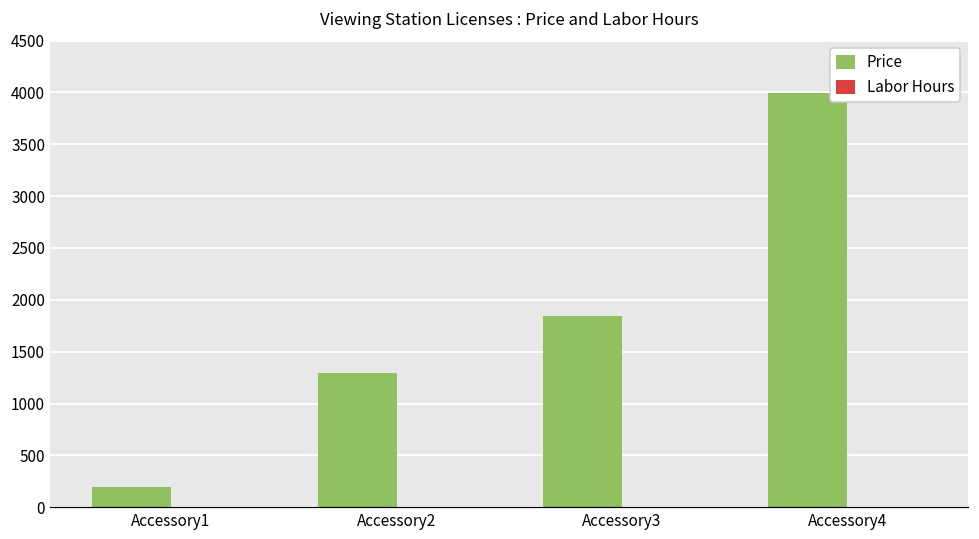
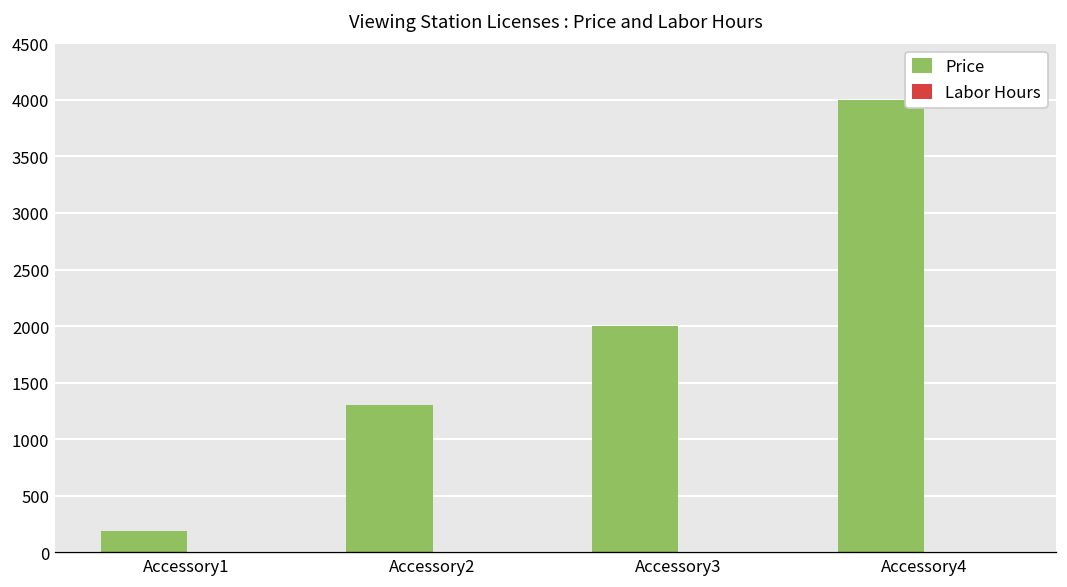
  {
    "Price": {
      "Accessory1": 200,
      "Accessory2": 1300,
-     "Accessory3": 1800,
+     "Accessory3": 2000,
      "Accessory4": 4000
    },
    "Labor Hours": {
      "Accessory1": 0,
      "Accessory2": 0,
      "Accessory3": 0,
      "Accessory4": 0
    }
  }
